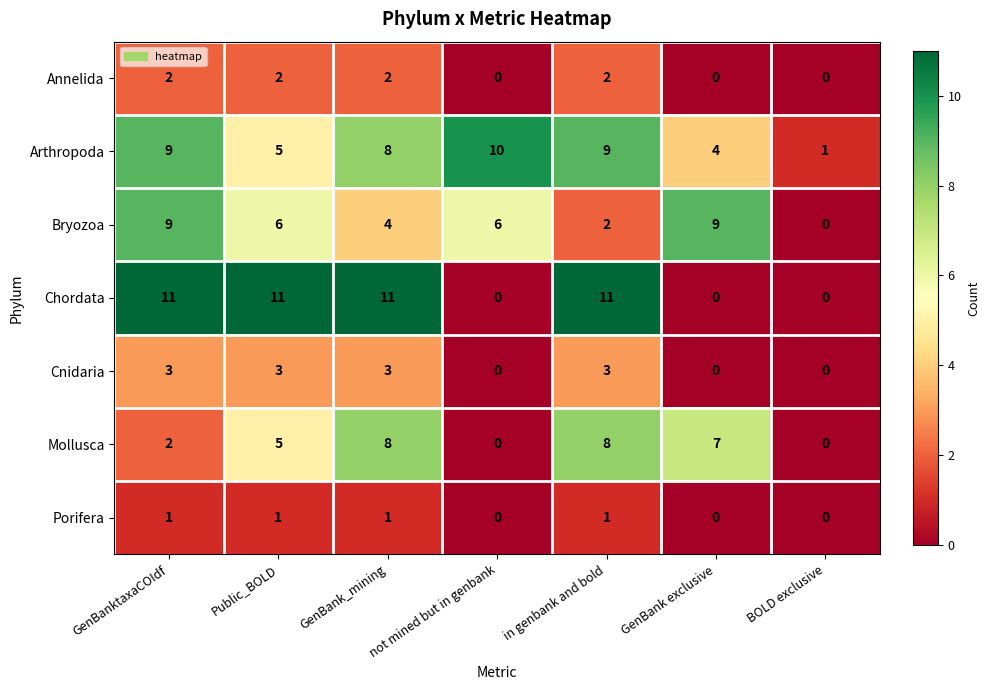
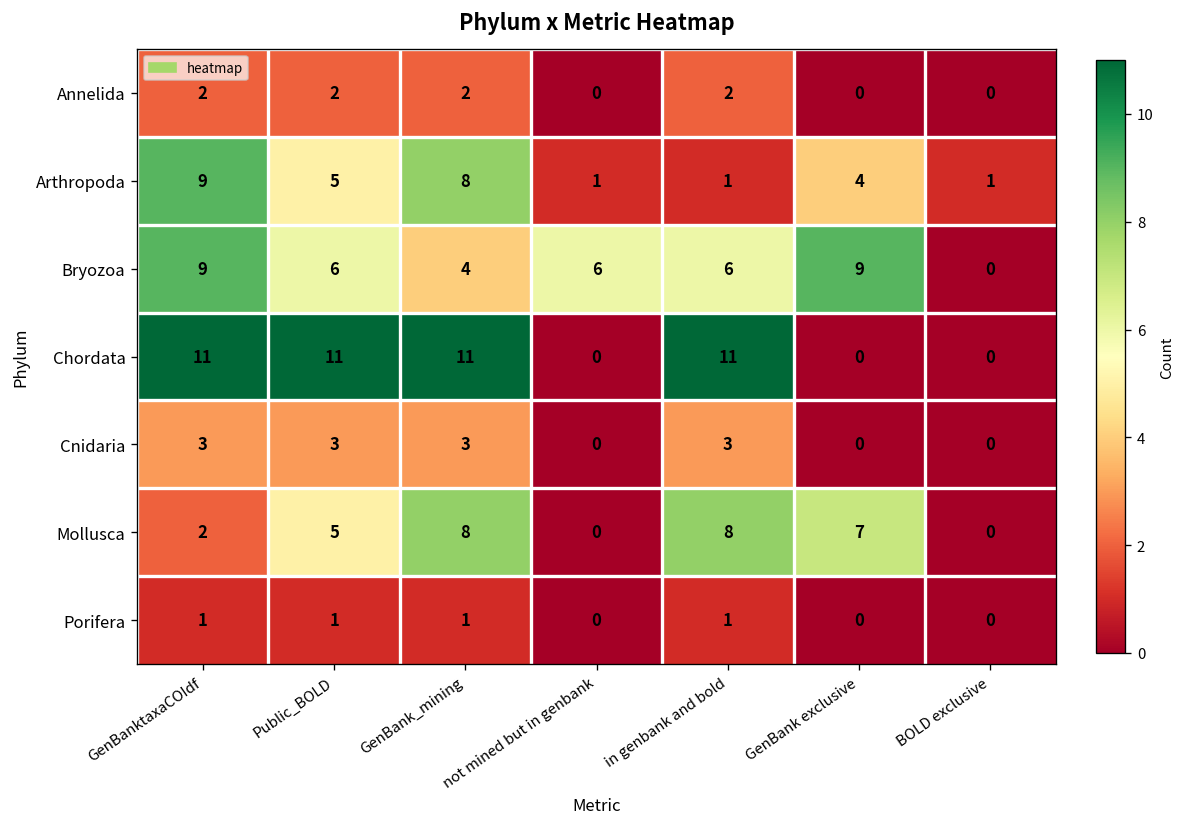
  {
    "Annelida": {
      "GenBanktaxaCOIdf": 2,
      "Public_BOLD": 2,
      "GenBank_mining": 2,
      "not mined but in genbank": 0,
      "in genbank and bold": 2,
      "GenBank exclusive": 0,
      "BOLD exclusive": 0
    },
    "Arthropoda": {
      "GenBanktaxaCOIdf": 9,
      "Public_BOLD": 5,
      "GenBank_mining": 8,
-     "not mined but in genbank": 10,
-     "in genbank and bold": 9,
+     "not mined but in genbank": 1,
+     "in genbank and bold": 1,
      "GenBank exclusive": 4,
      "BOLD exclusive": 1
    },
    "Bryozoa": {
      "GenBanktaxaCOIdf": 9,
      "Public_BOLD": 6,
      "GenBank_mining": 4,
      "not mined but in genbank": 6,
-     "in genbank and bold": 2,
+     "in genbank and bold": 6,
      "GenBank exclusive": 9,
      "BOLD exclusive": 0
    },
    "Chordata": {
      "GenBanktaxaCOIdf": 11,
      "Public_BOLD": 11,
      "GenBank_mining": 11,
      "not mined but in genbank": 0,
      "in genbank and bold": 11,
      "GenBank exclusive": 0,
      "BOLD exclusive": 0
    },
    "Cnidaria": {
      "GenBanktaxaCOIdf": 3,
      "Public_BOLD": 3,
      "GenBank_mining": 3,
      "not mined but in genbank": 0,
      "in genbank and bold": 3,
      "GenBank exclusive": 0,
      "BOLD exclusive": 0
    },
    "Mollusca": {
      "GenBanktaxaCOIdf": 2,
      "Public_BOLD": 5,
      "GenBank_mining": 8,
      "not mined but in genbank": 0,
      "in genbank and bold": 8,
      "GenBank exclusive": 7,
      "BOLD exclusive": 0
    },
    "Porifera": {
      "GenBanktaxaCOIdf": 1,
      "Public_BOLD": 1,
      "GenBank_mining": 1,
      "not mined but in genbank": 0,
      "in genbank and bold": 1,
      "GenBank exclusive": 0,
      "BOLD exclusive": 0
    }
  }
